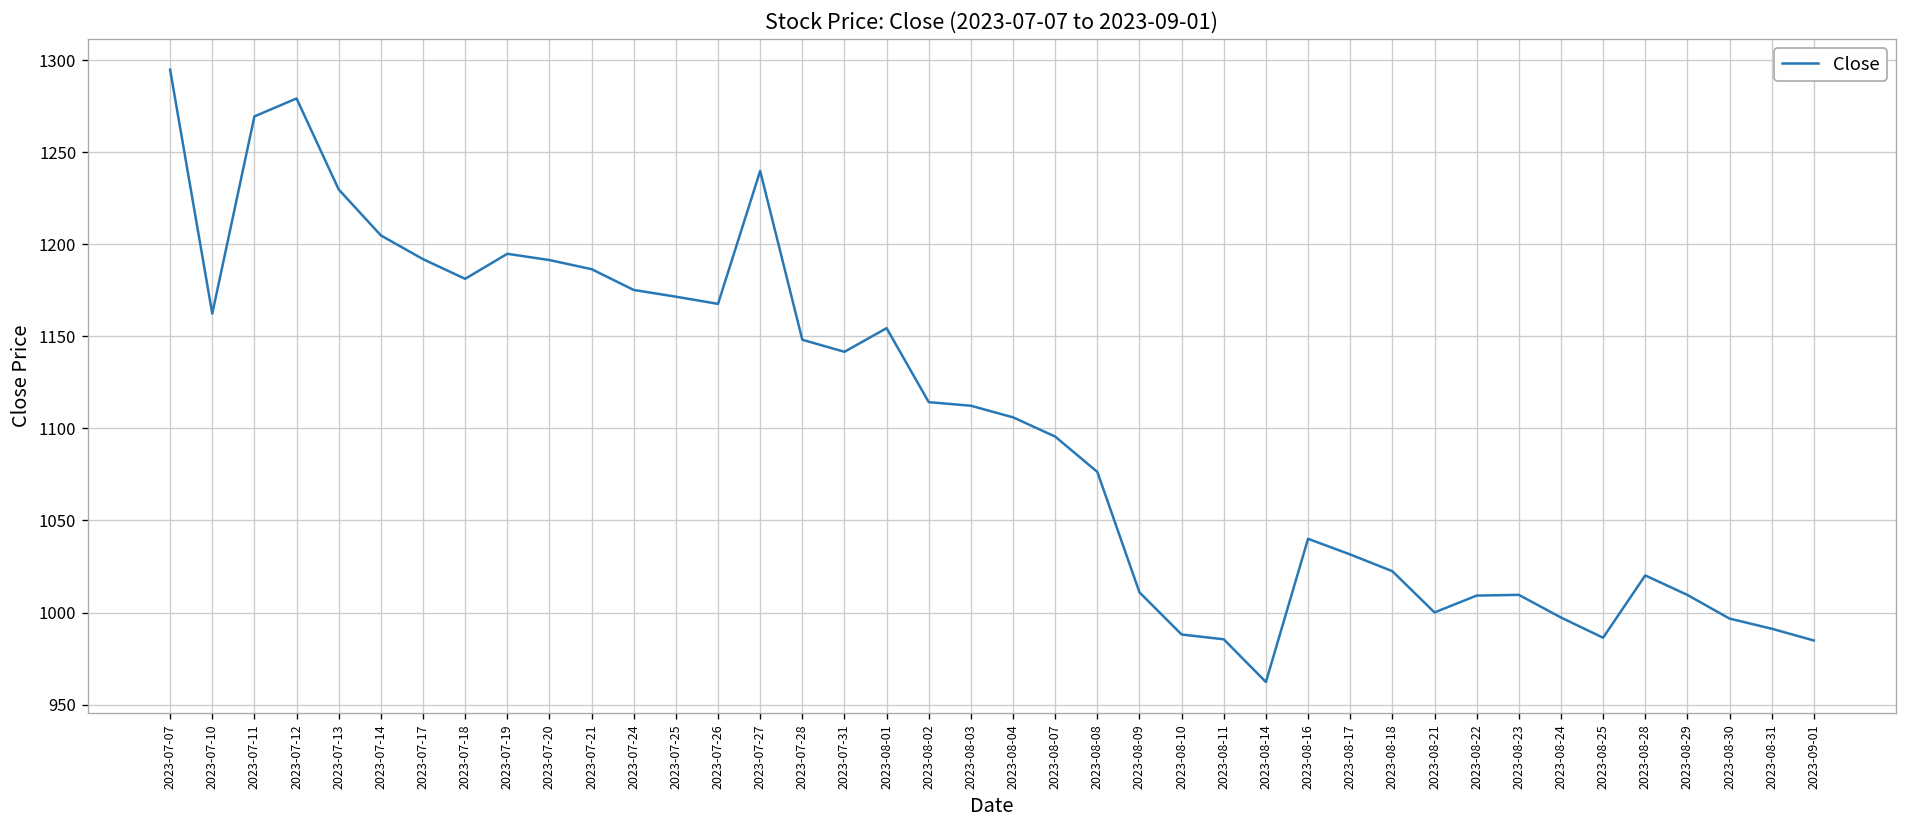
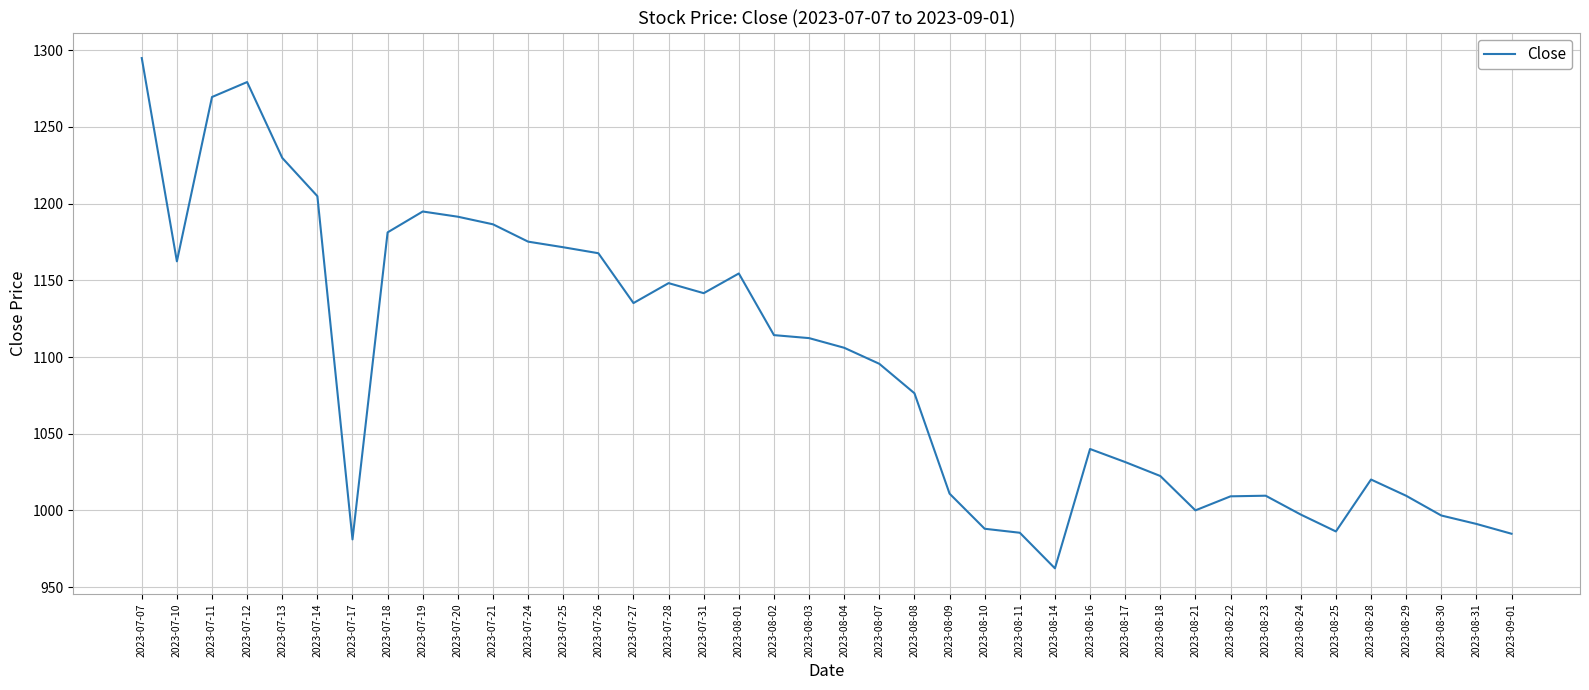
  {
    "2023-07-07": 1295,
    "2023-07-10": 1162,
    "2023-07-11": 1270,
    "2023-07-12": 1279,
    "2023-07-13": 1230,
    "2023-07-14": 1205,
-   "2023-07-17": 1192,
+   "2023-07-17": 981,
    "2023-07-18": 1181,
    "2023-07-19": 1195,
    "2023-07-20": 1192,
    "2023-07-21": 1187,
    "2023-07-24": 1175,
    "2023-07-25": 1172,
    "2023-07-26": 1168,
-   "2023-07-27": 1240,
+   "2023-07-27": 1135,
    "2023-07-28": 1148,
    "2023-07-31": 1142,
    "2023-08-01": 1155,
    "2023-08-02": 1114,
    "2023-08-03": 1112,
    "2023-08-04": 1106,
    "2023-08-07": 1096,
    "2023-08-08": 1076,
    "2023-08-09": 1011,
    "2023-08-10": 988,
    "2023-08-11": 985,
    "2023-08-14": 962,
    "2023-08-16": 1040,
    "2023-08-17": 1032,
    "2023-08-18": 1022,
    "2023-08-21": 1000,
    "2023-08-22": 1009,
    "2023-08-23": 1010,
    "2023-08-24": 997,
    "2023-08-25": 986,
    "2023-08-28": 1020,
    "2023-08-29": 1010,
    "2023-08-30": 997,
    "2023-08-31": 991,
    "2023-09-01": 985
  }
